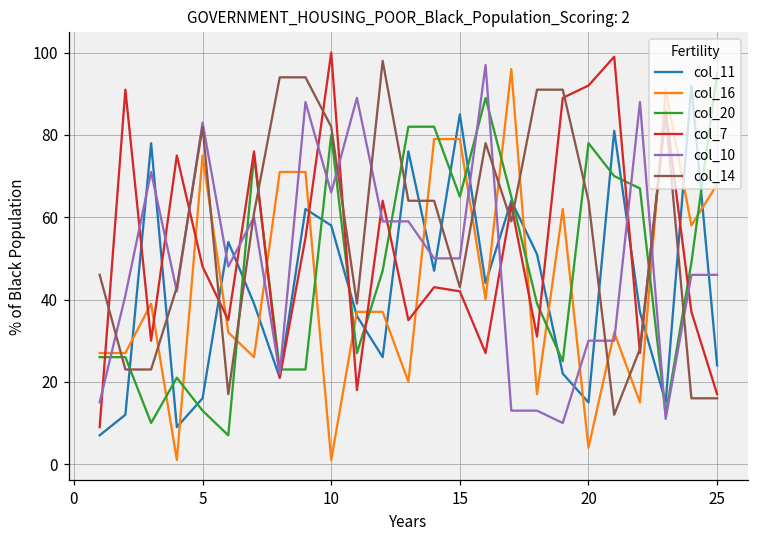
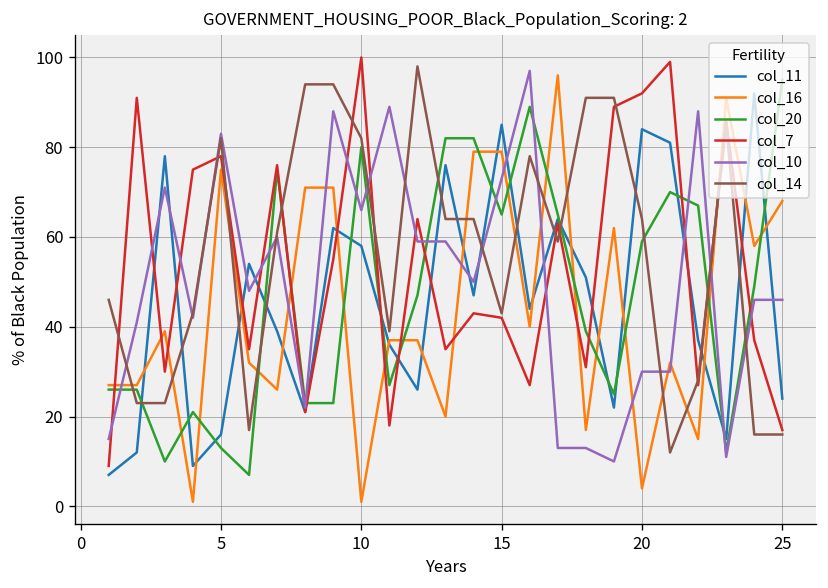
  {
    "col_11": {
      "5": 16,
      "10": 58,
      "15": 85,
-     "20": 15,
+     "20": 84,
      "25": 24
    },
    "col_16": {
      "5": 75,
      "10": 1,
      "15": 79,
      "20": 4
    },
    "col_20": {
      "5": 13,
      "10": 80,
      "15": 65,
-     "20": 78
+     "20": 59
    },
    "col_7": {
-     "5": 48,
+     "5": 78,
      "10": 100,
      "15": 42,
      "20": 92,
      "25": 17
    },
    "col_10": {
      "5": 83,
      "10": 66,
-     "15": 50,
+     "15": 73,
      "20": 30,
      "25": 46
    },
    "col_14": {
      "5": 82,
      "10": 82,
      "15": 43,
      "20": 64,
      "25": 16
    }
  }
